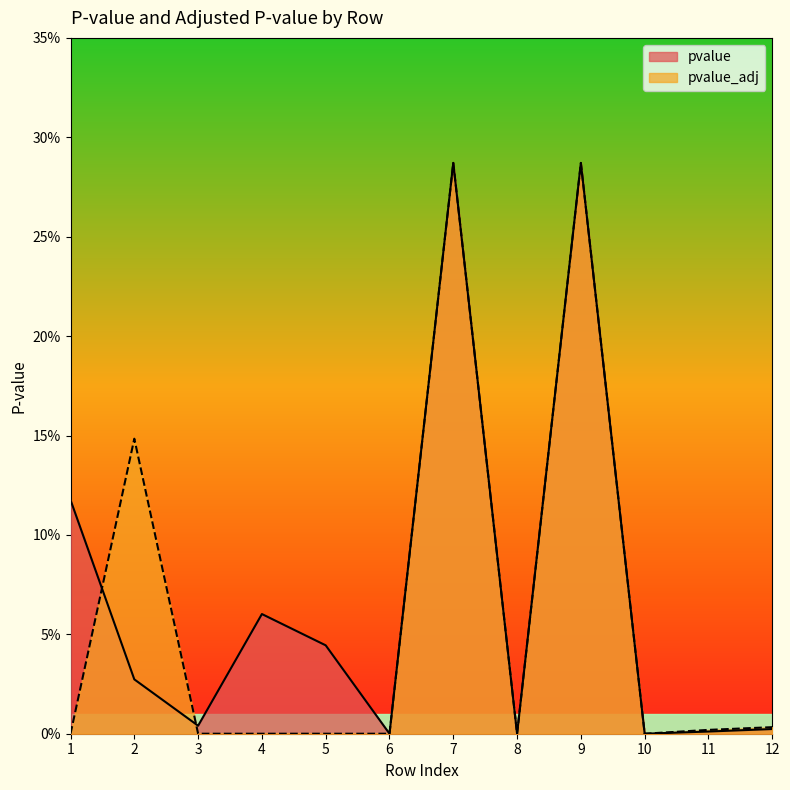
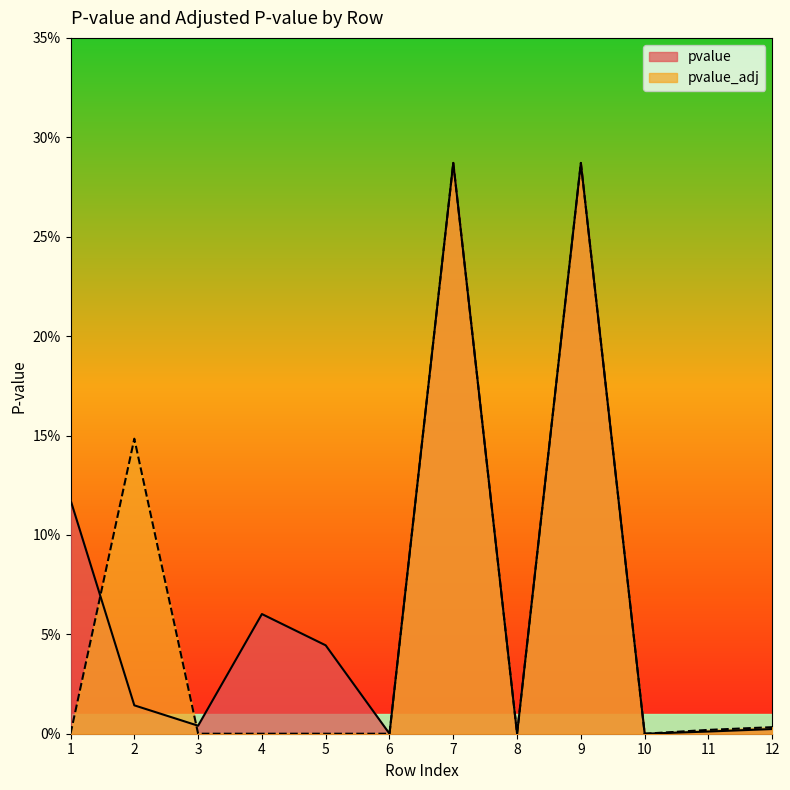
  {
    "pvalue": {
      "1": "11.8%",
-     "2": "2.7%",
+     "2": "1.4%",
      "4": "6.0%",
      "5": "4.4%"
    },
    "pvalue_adj": {
      "2": "14.8%"
    }
  }
